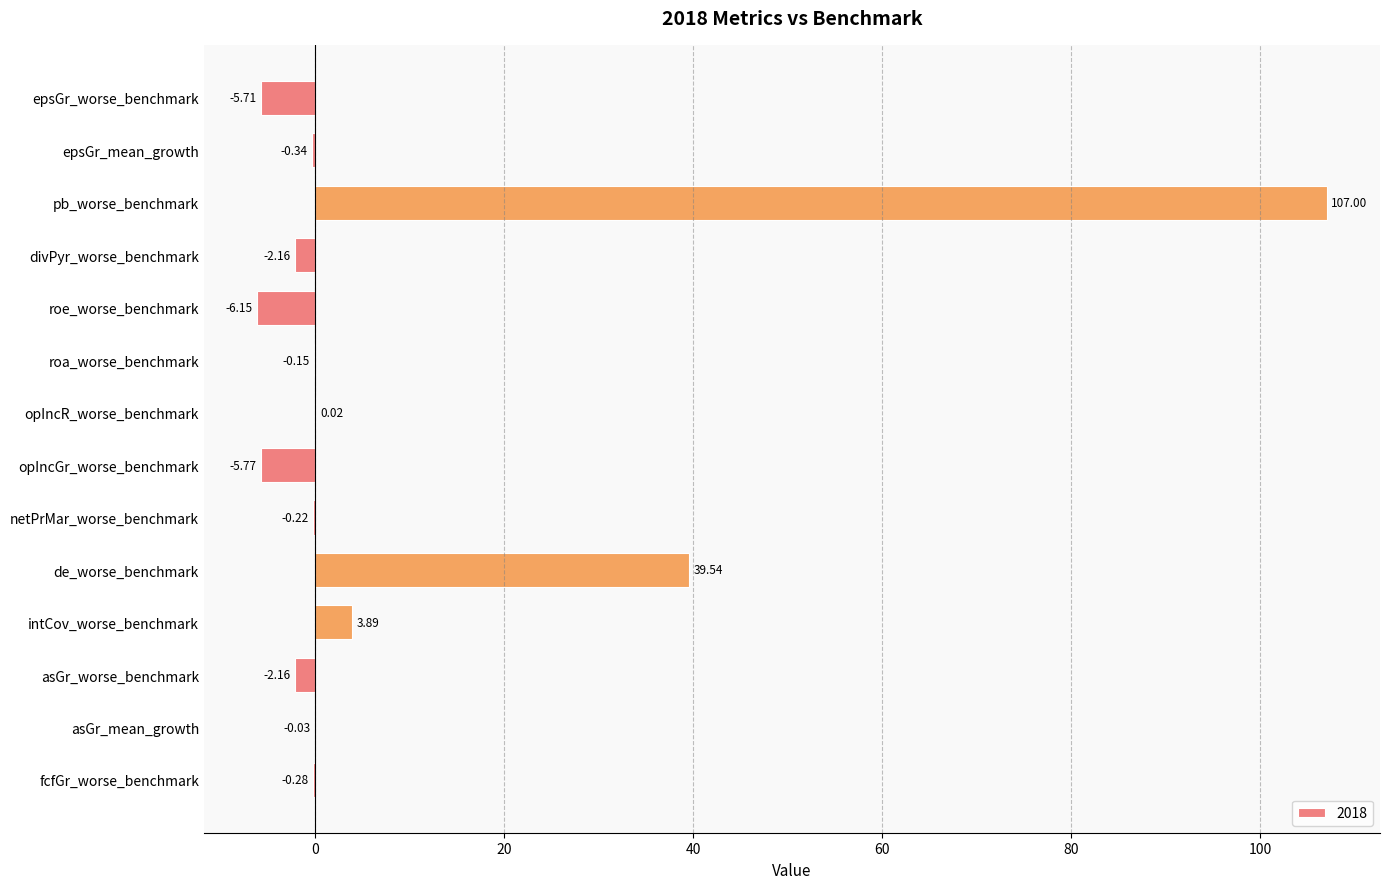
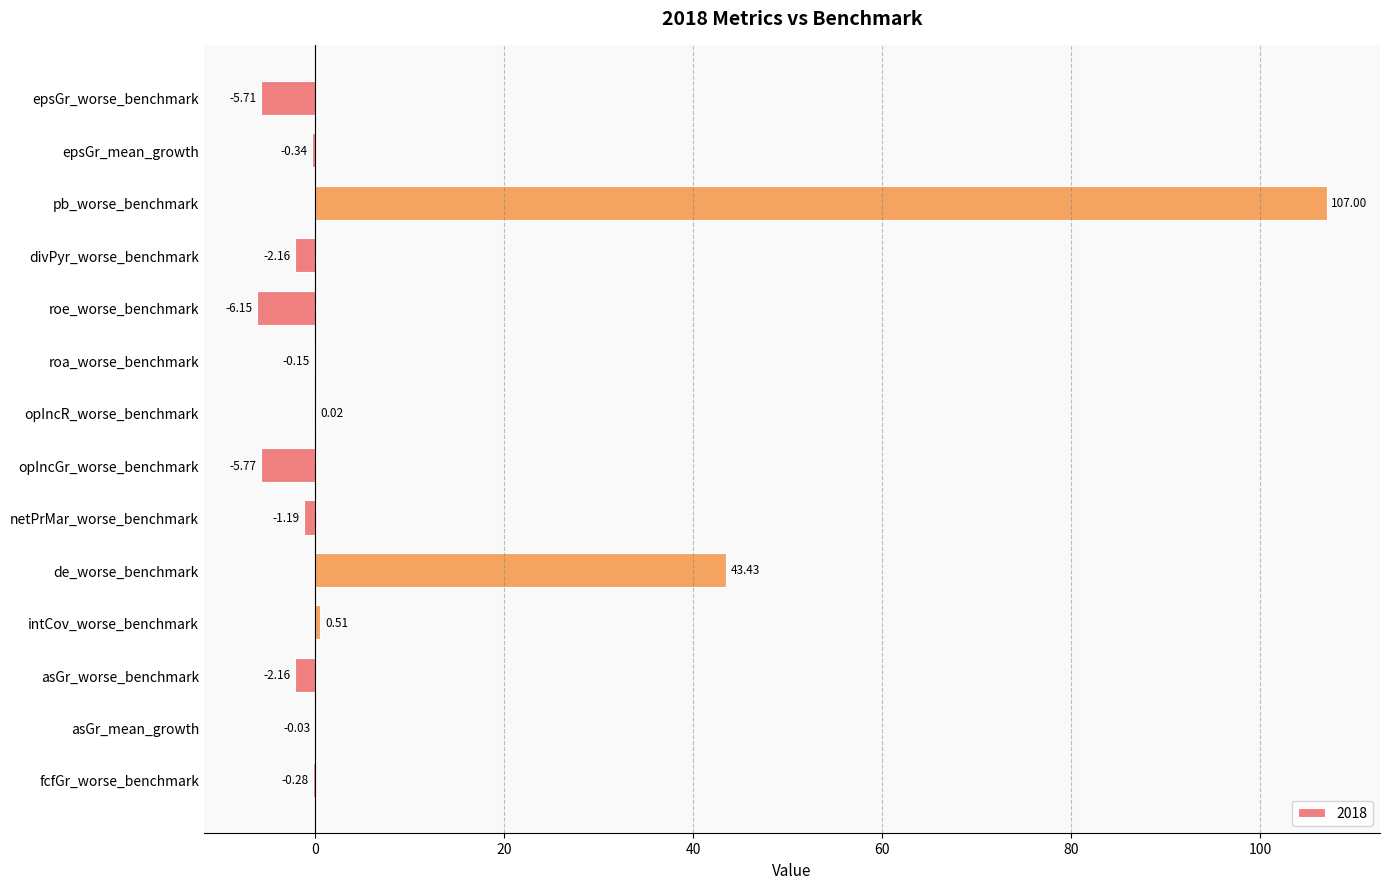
  {
    "epsGr_worse_benchmark": -5.71,
    "epsGr_mean_growth": -0.34,
    "pb_worse_benchmark": 107.00,
    "divPyr_worse_benchmark": -2.16,
    "roe_worse_benchmark": -6.15,
    "roa_worse_benchmark": -0.15,
    "opIncR_worse_benchmark": 0.02,
    "opIncGr_worse_benchmark": -5.77,
-   "netPrMar_worse_benchmark": -0.22,
-   "de_worse_benchmark": 39.54,
-   "intCov_worse_benchmark": 3.89,
+   "netPrMar_worse_benchmark": -1.19,
+   "de_worse_benchmark": 43.43,
+   "intCov_worse_benchmark": 0.51,
    "asGr_worse_benchmark": -2.16,
    "asGr_mean_growth": -0.03,
    "fcfGr_worse_benchmark": -0.28
  }
